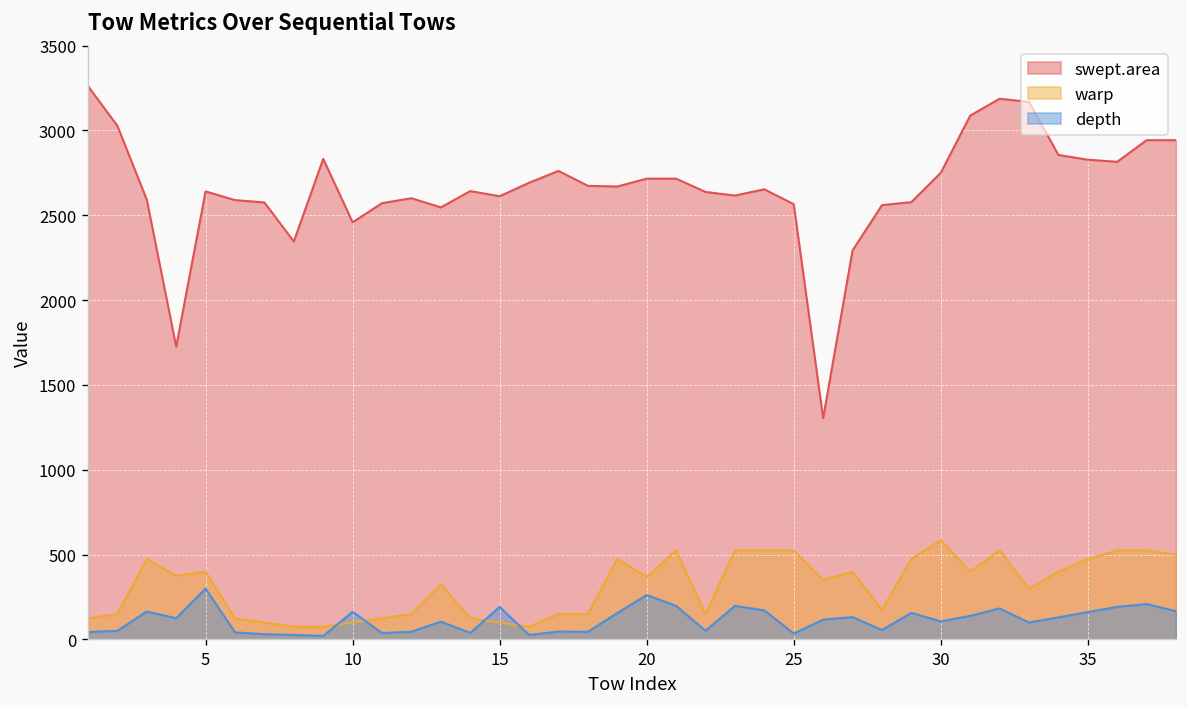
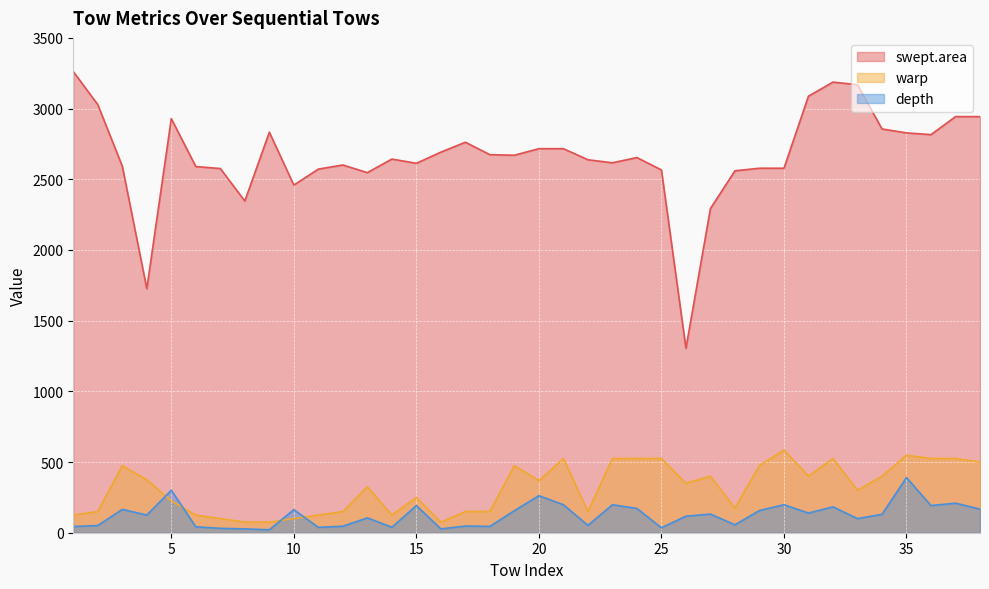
  {
    "swept.area": {
-     "5": 2640,
+     "5": 2930,
      "10": 2460,
      "15": 2610,
      "20": 2720,
      "25": 2570,
-     "30": 2750,
+     "30": 2580,
      "35": 2830
    },
    "warp": {
-     "5": 400,
+     "5": 230,
      "10": 100,
-     "15": 100,
+     "15": 250,
      "20": 370,
      "25": 530,
      "30": 590,
-     "35": 480
+     "35": 550
    },
    "depth": {
      "5": 300,
      "10": 160,
      "15": 190,
      "20": 260,
      "25": 40,
-     "30": 110,
-     "35": 160
+     "30": 200,
+     "35": 390
    }
  }
